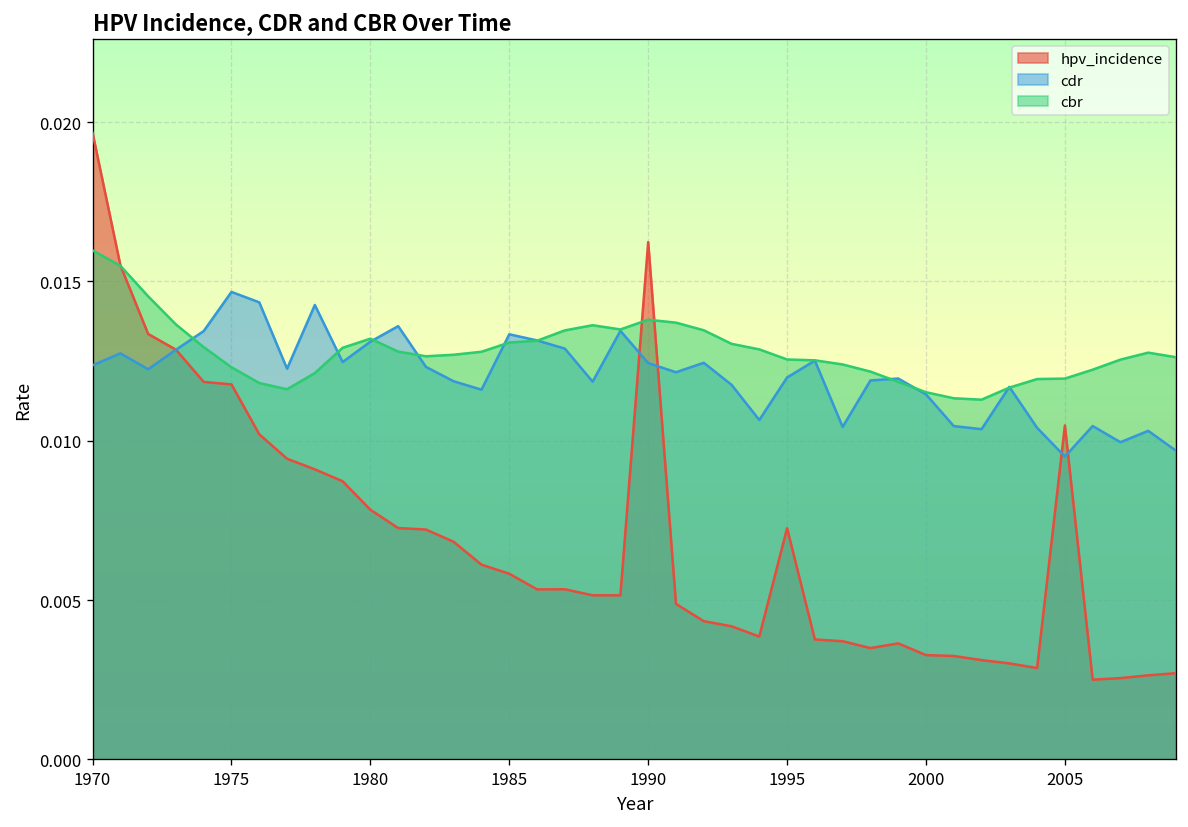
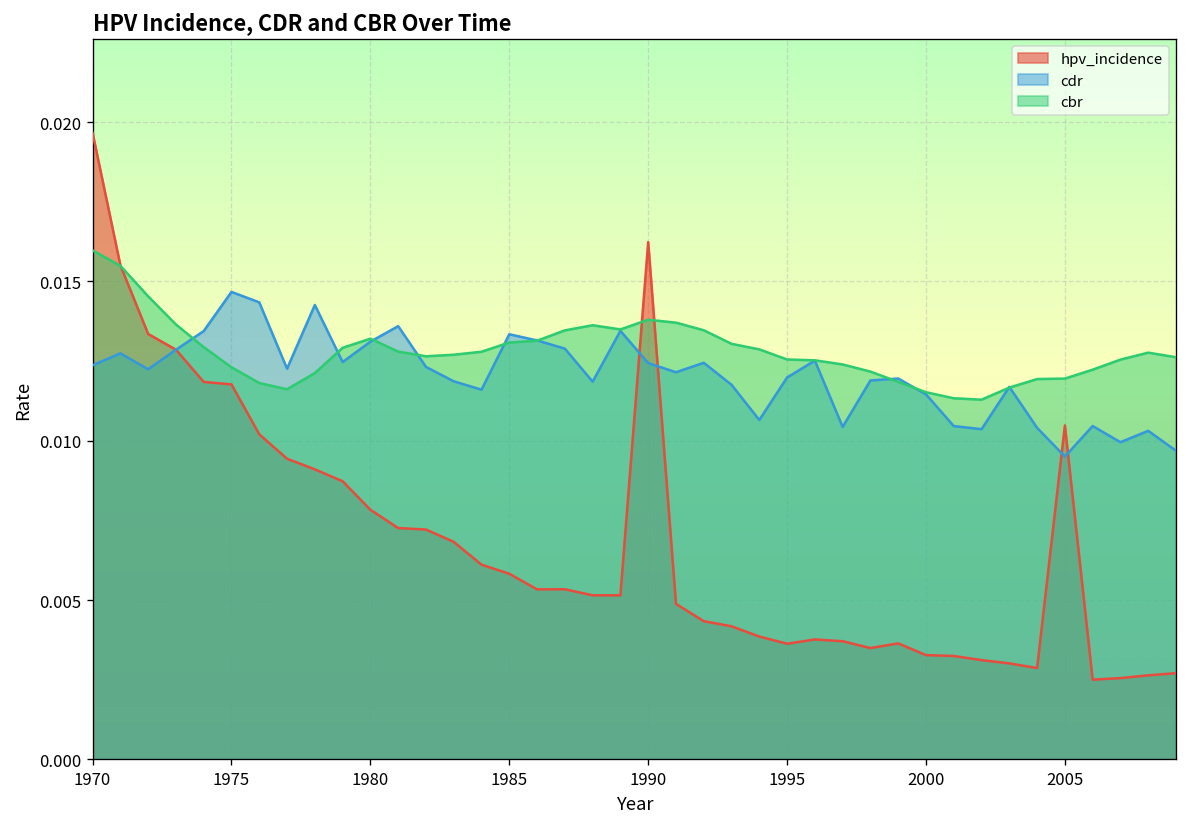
  {
    "hpv_incidence": {
      "1970": 0.0197,
      "1975": 0.0118,
      "1980": 0.0078,
      "1985": 0.0058,
      "1990": 0.0162,
-     "1995": 0.0073,
+     "1995": 0.0036,
      "2000": 0.0033,
      "2005": 0.0105
    },
    "cdr": {
      "1970": 0.0124,
      "1975": 0.0147,
      "1985": 0.0133,
      "1990": 0.0124,
      "1995": 0.0120,
      "2005": 0.0095
    },
    "cbr": {
      "1970": 0.0160,
      "1975": 0.0123,
      "1985": 0.0131,
      "1990": 0.0138,
      "1995": 0.0126,
      "2005": 0.0120
    }
  }
